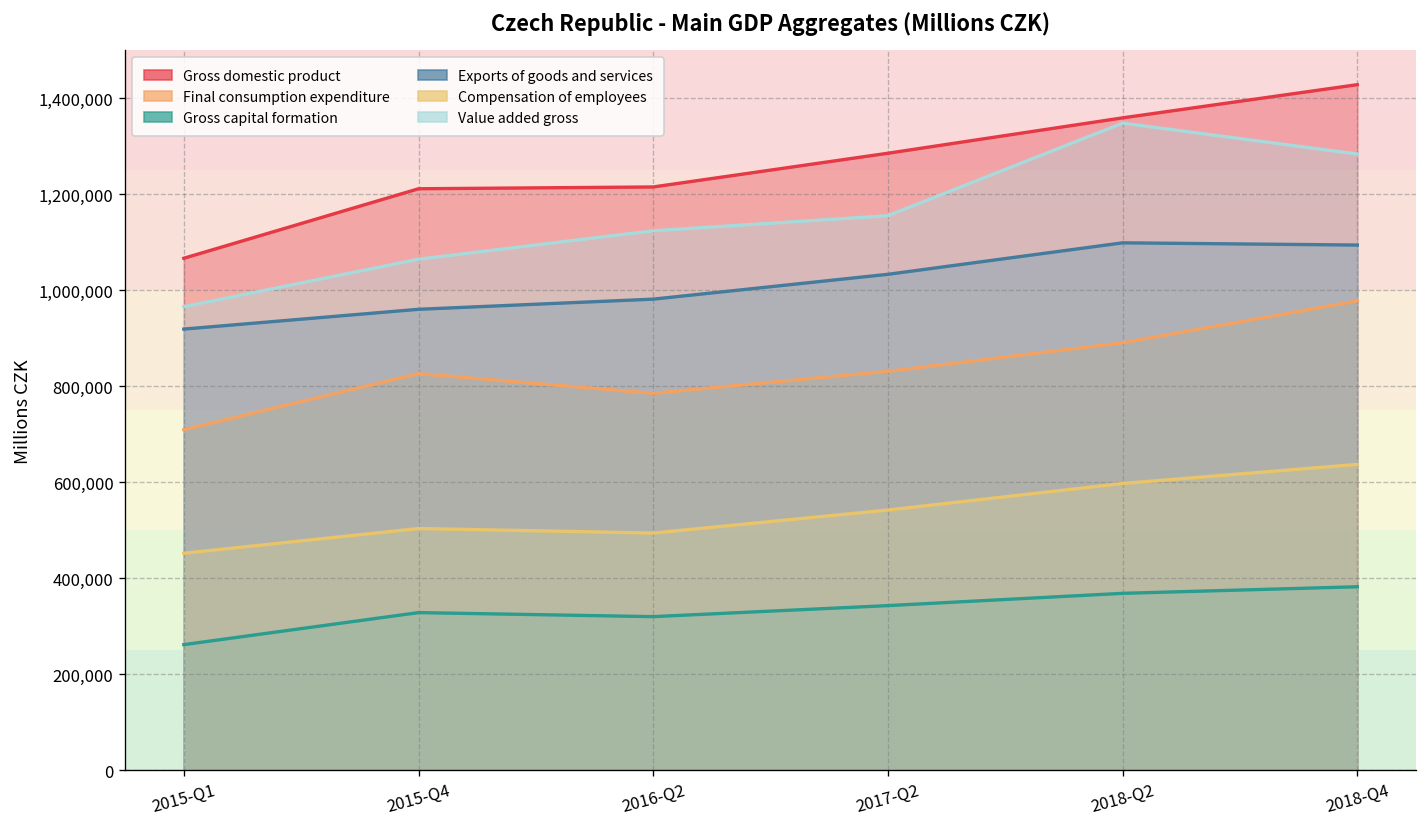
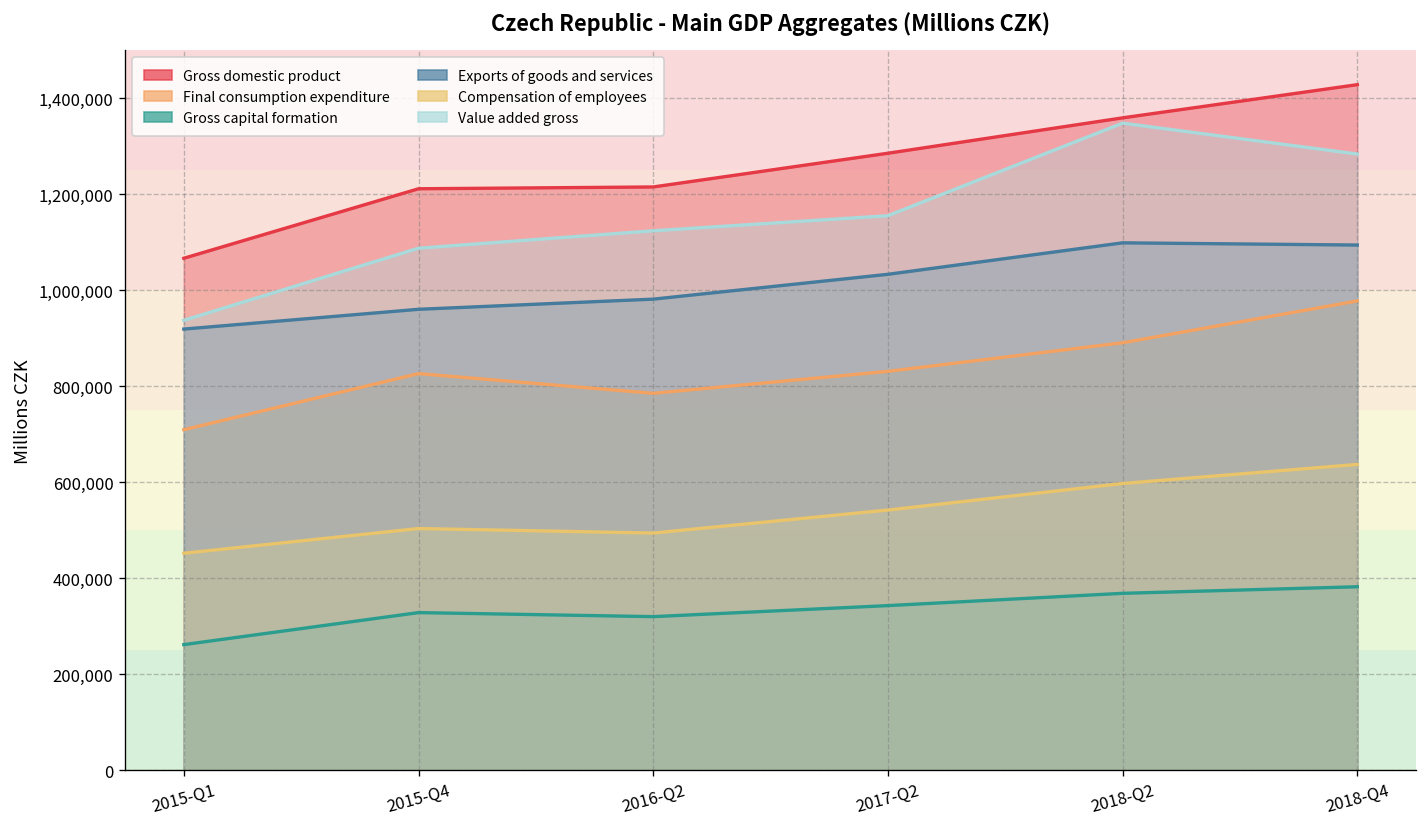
  {
    "Value added gross": {
-     "2015-Q1": "970,000",
-     "2015-Q4": "1,060,000",
+     "2015-Q1": "940,000",
+     "2015-Q4": "1,090,000",
      "2016-Q2": "1,120,000",
      "2017-Q2": "1,160,000",
      "2018-Q2": "1,350,000",
      "2018-Q4": "1,280,000"
    }
  }
